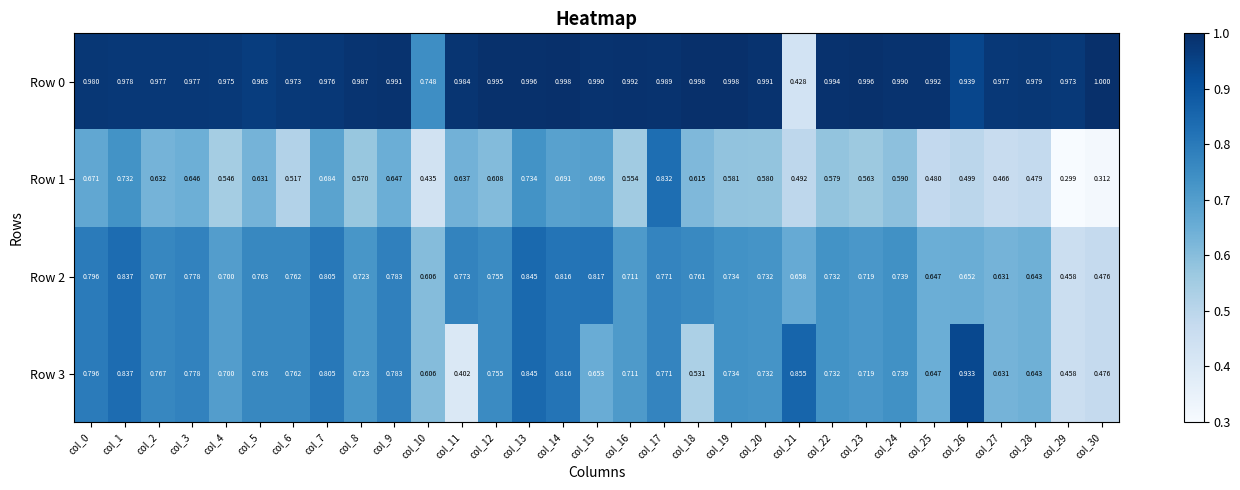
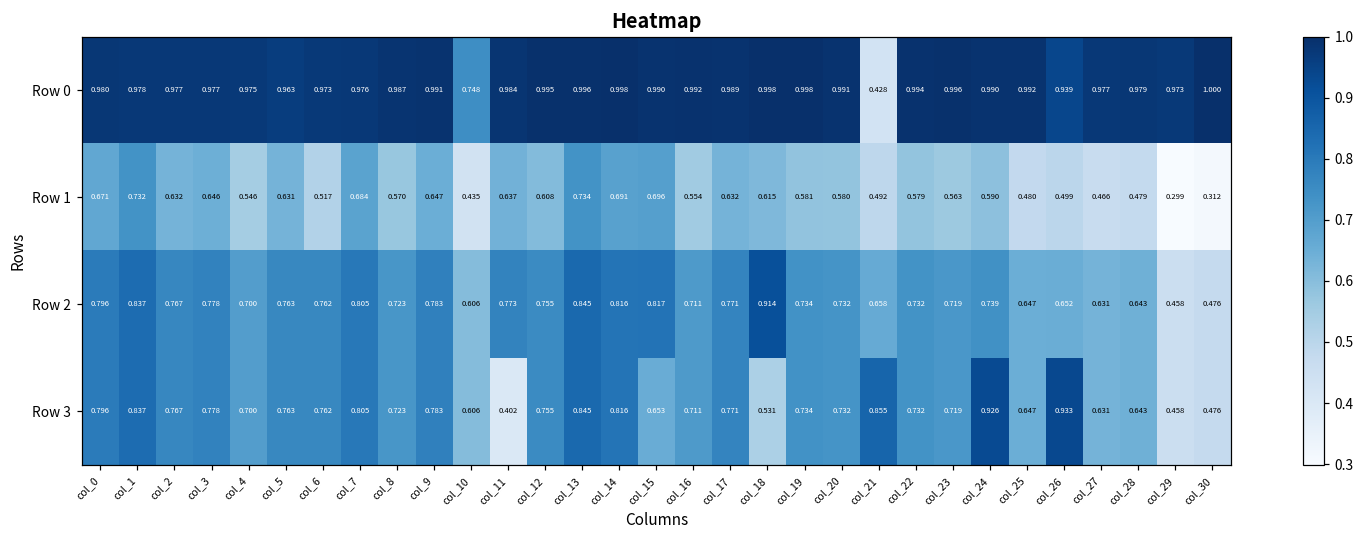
  {
    "Row 0": {
      "col_0": 0.980,
      "col_1": 0.978,
      "col_2": 0.977,
      "col_3": 0.977,
      "col_4": 0.975,
      "col_5": 0.963,
      "col_6": 0.973,
      "col_7": 0.976,
      "col_8": 0.987,
      "col_9": 0.991,
      "col_10": 0.748,
      "col_11": 0.984,
      "col_12": 0.995,
      "col_13": 0.996,
      "col_14": 0.998,
      "col_15": 0.990,
      "col_16": 0.992,
      "col_17": 0.989,
      "col_18": 0.998,
      "col_19": 0.998,
      "col_20": 0.991,
      "col_21": 0.428,
      "col_22": 0.994,
      "col_23": 0.996,
      "col_24": 0.990,
      "col_25": 0.992,
      "col_26": 0.939,
      "col_27": 0.977,
      "col_28": 0.979,
      "col_29": 0.973,
      "col_30": 1.000
    },
    "Row 1": {
      "col_0": 0.671,
      "col_1": 0.732,
      "col_2": 0.632,
      "col_3": 0.646,
      "col_4": 0.546,
      "col_5": 0.631,
      "col_6": 0.517,
      "col_7": 0.684,
      "col_8": 0.570,
      "col_9": 0.647,
      "col_10": 0.435,
      "col_11": 0.637,
      "col_12": 0.608,
      "col_13": 0.734,
      "col_14": 0.691,
      "col_15": 0.696,
      "col_16": 0.554,
-     "col_17": 0.832,
+     "col_17": 0.632,
      "col_18": 0.615,
      "col_19": 0.581,
      "col_20": 0.580,
      "col_21": 0.492,
      "col_22": 0.579,
      "col_23": 0.563,
      "col_24": 0.590,
      "col_25": 0.480,
      "col_26": 0.499,
      "col_27": 0.466,
      "col_28": 0.479,
      "col_29": 0.299,
      "col_30": 0.312
    },
    "Row 2": {
      "col_0": 0.796,
      "col_1": 0.837,
      "col_2": 0.767,
      "col_3": 0.778,
      "col_4": 0.700,
      "col_5": 0.763,
      "col_6": 0.762,
      "col_7": 0.805,
      "col_8": 0.723,
      "col_9": 0.783,
      "col_10": 0.606,
      "col_11": 0.773,
      "col_12": 0.755,
      "col_13": 0.845,
      "col_14": 0.816,
      "col_15": 0.817,
      "col_16": 0.711,
      "col_17": 0.771,
-     "col_18": 0.761,
+     "col_18": 0.914,
      "col_19": 0.734,
      "col_20": 0.732,
      "col_21": 0.658,
      "col_22": 0.732,
      "col_23": 0.719,
      "col_24": 0.739,
      "col_25": 0.647,
      "col_26": 0.652,
      "col_27": 0.631,
      "col_28": 0.643,
      "col_29": 0.458,
      "col_30": 0.476
    },
    "Row 3": {
      "col_0": 0.796,
      "col_1": 0.837,
      "col_2": 0.767,
      "col_3": 0.778,
      "col_4": 0.700,
      "col_5": 0.763,
      "col_6": 0.762,
      "col_7": 0.805,
      "col_8": 0.723,
      "col_9": 0.783,
      "col_10": 0.606,
      "col_11": 0.402,
      "col_12": 0.755,
      "col_13": 0.845,
      "col_14": 0.816,
      "col_15": 0.653,
      "col_16": 0.711,
      "col_17": 0.771,
      "col_18": 0.531,
      "col_19": 0.734,
      "col_20": 0.732,
      "col_21": 0.855,
      "col_22": 0.732,
      "col_23": 0.719,
-     "col_24": 0.739,
+     "col_24": 0.926,
      "col_25": 0.647,
      "col_26": 0.933,
      "col_27": 0.631,
      "col_28": 0.643,
      "col_29": 0.458,
      "col_30": 0.476
    }
  }
